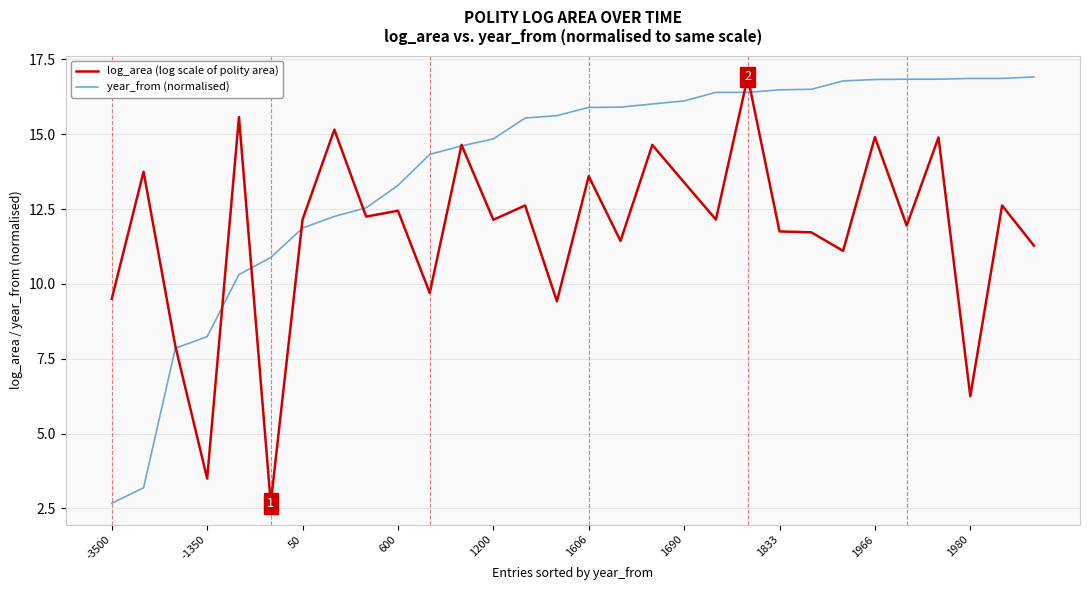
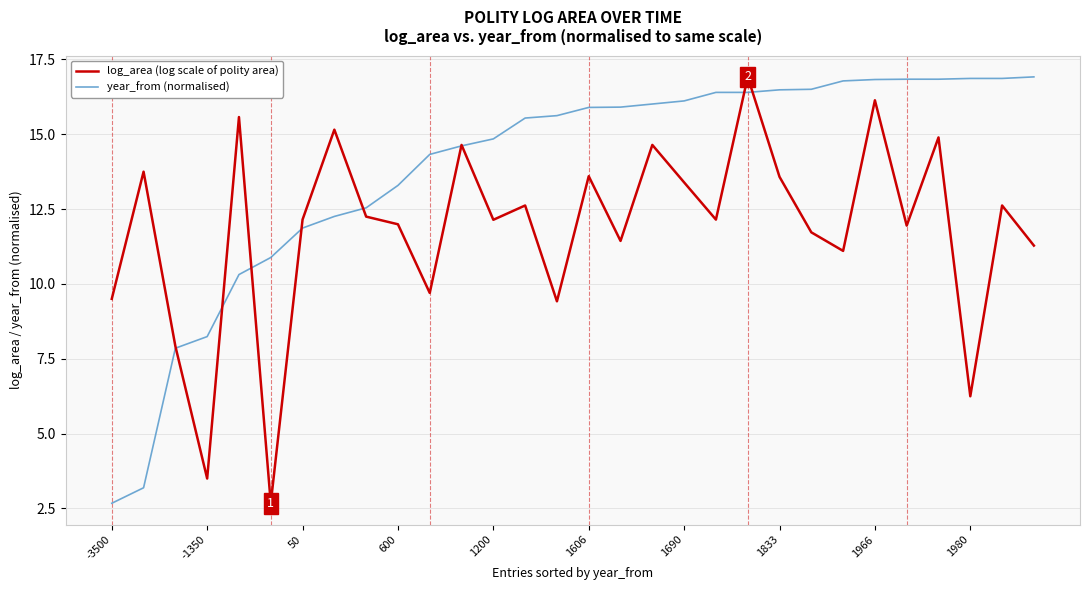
  {
    "log_area (log scale of polity area)": {
      "-3500": 9.5,
      "-1350": 3.5,
      "50": 12.1,
-     "600": 12.4,
+     "600": 12.0,
      "1200": 12.1,
      "1606": 13.6,
      "1690": 13.4,
-     "1833": 11.8,
-     "1966": 14.9,
+     "1833": 13.6,
+     "1966": 16.1,
      "1980": 6.2
    },
    "year_from (normalised)": {
      "-3500": 2.7,
      "-1350": 8.2,
      "50": 11.9,
      "600": 13.3,
      "1200": 14.8,
      "1606": 15.9,
      "1690": 16.1,
      "1833": 16.5,
      "1966": 16.8,
      "1980": 16.9
    }
  }
